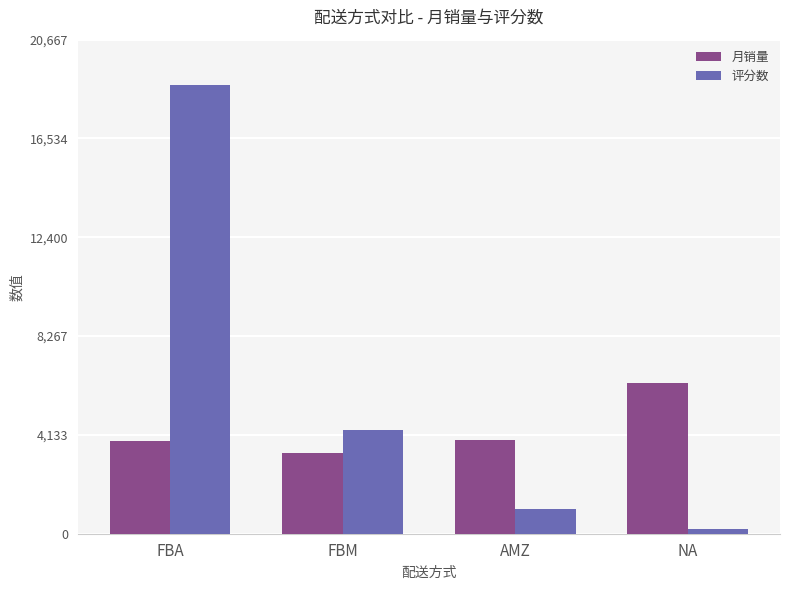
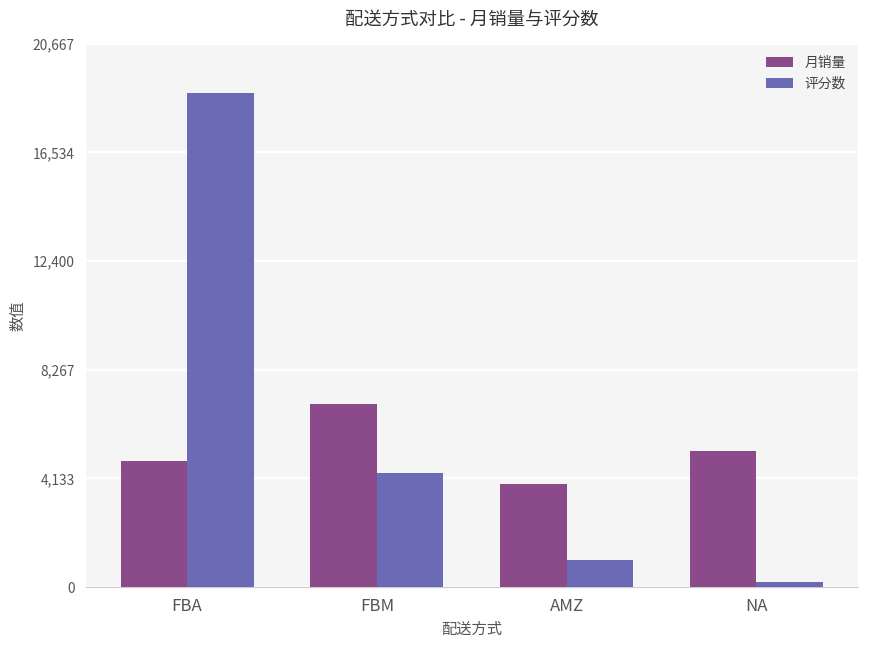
  {
    "月销量": {
-     "FBA": "3,900",
-     "FBM": "3,400",
+     "FBA": "4,800",
+     "FBM": "7,000",
      "AMZ": "3,900",
-     "NA": "6,300"
+     "NA": "5,200"
    },
    "评分数": {
      "FBA": "18,800",
      "FBM": "4,300",
      "AMZ": "1,000",
      "NA": "200"
    }
  }
